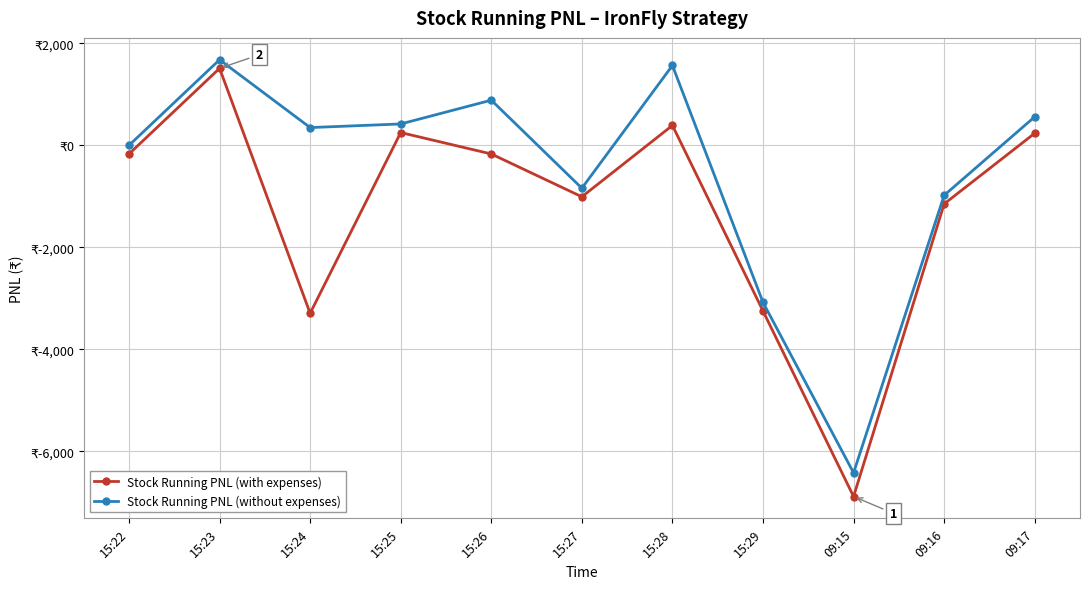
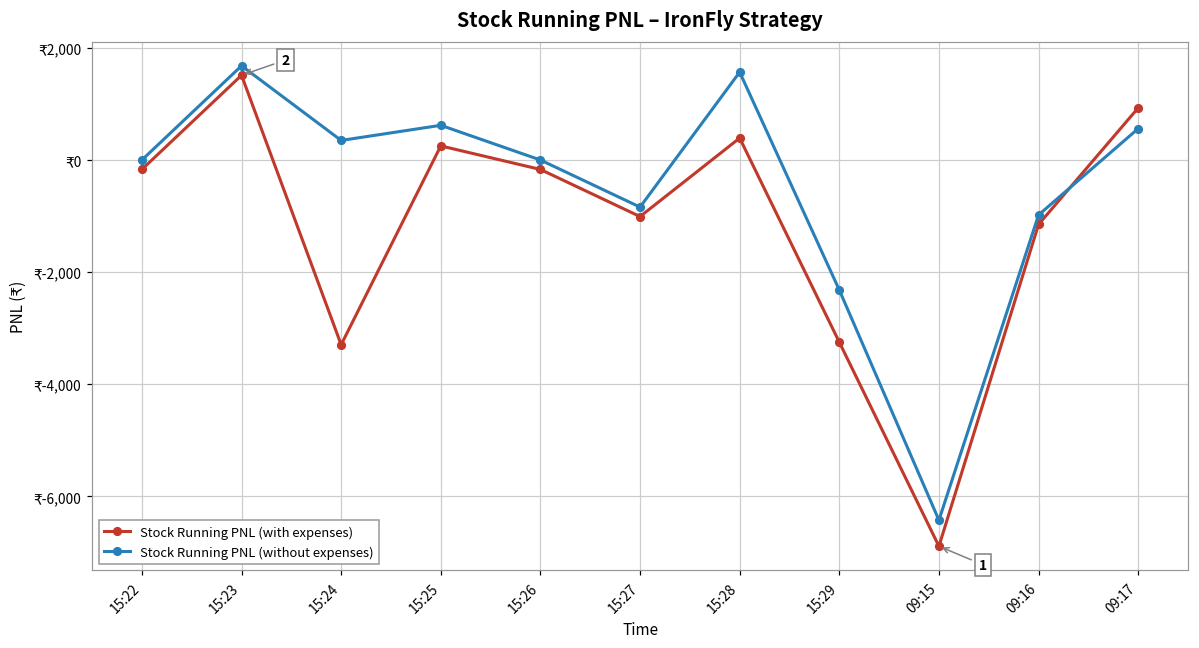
  {
    "Stock Running PNL (with expenses)": {
      "15:22": "₹-200",
      "15:24": "₹-3,300",
      "15:25": "₹300",
      "15:26": "₹-200",
      "15:27": "₹-1,000",
      "15:28": "₹400",
      "15:29": "₹-3,200",
      "09:16": "₹-1,100",
-     "09:17": "₹200"
+     "09:17": "₹900"
    },
    "Stock Running PNL (without expenses)": {
      "15:22": "₹0",
      "15:24": "₹300",
-     "15:25": "₹400",
-     "15:26": "₹900",
+     "15:25": "₹600",
+     "15:26": "₹0",
      "15:27": "₹-800",
      "15:28": "₹1,600",
-     "15:29": "₹-3,100",
+     "15:29": "₹-2,300",
      "09:15": "₹-6,400",
      "09:16": "₹-1,000",
      "09:17": "₹600"
    }
  }
